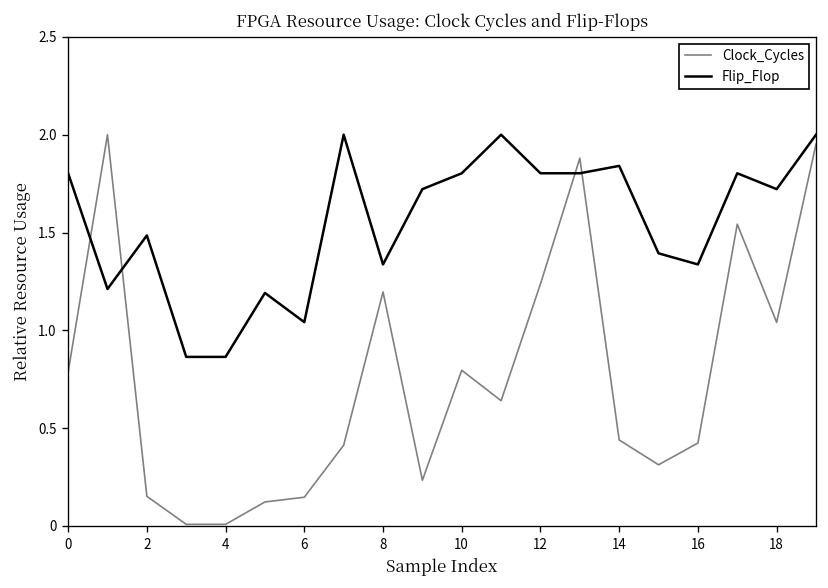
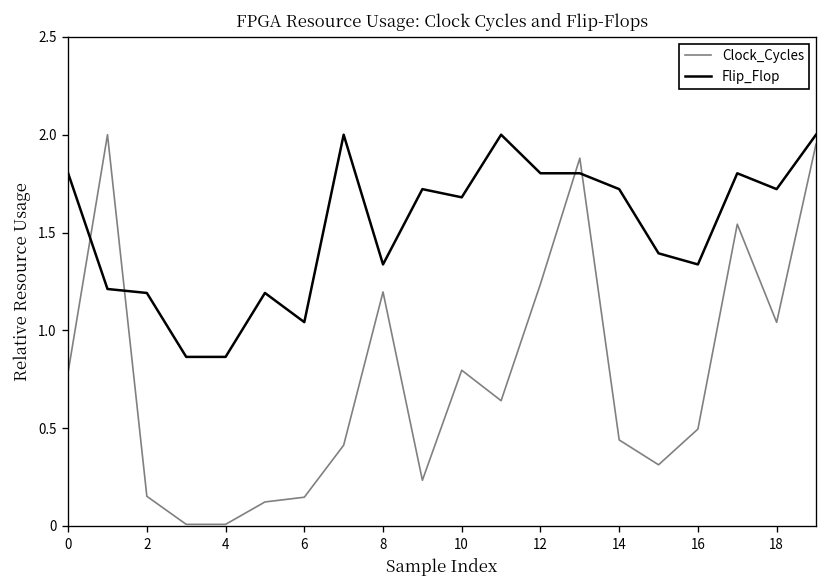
  {
    "Clock_Cycles": {
      "0": 0.79,
      "2": 0.15,
      "4": 0.01,
      "6": 0.15,
      "8": 1.20,
      "10": 0.80,
      "12": 1.24,
      "14": 0.44,
-     "16": 0.42,
+     "16": 0.50,
      "18": 1.04
    },
    "Flip_Flop": {
      "0": 1.80,
-     "2": 1.49,
+     "2": 1.19,
      "4": 0.86,
      "6": 1.04,
      "8": 1.34,
-     "10": 1.80,
+     "10": 1.68,
      "12": 1.80,
-     "14": 1.84,
+     "14": 1.72,
      "16": 1.34,
      "18": 1.72
    }
  }
